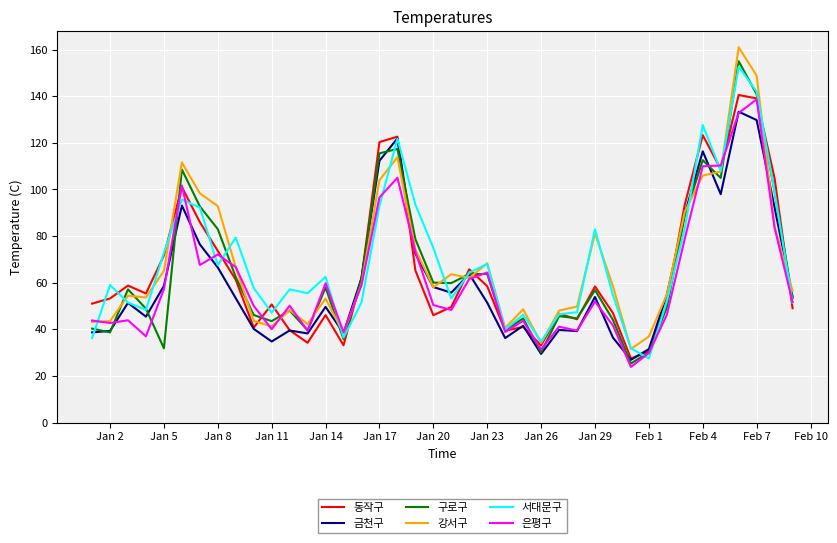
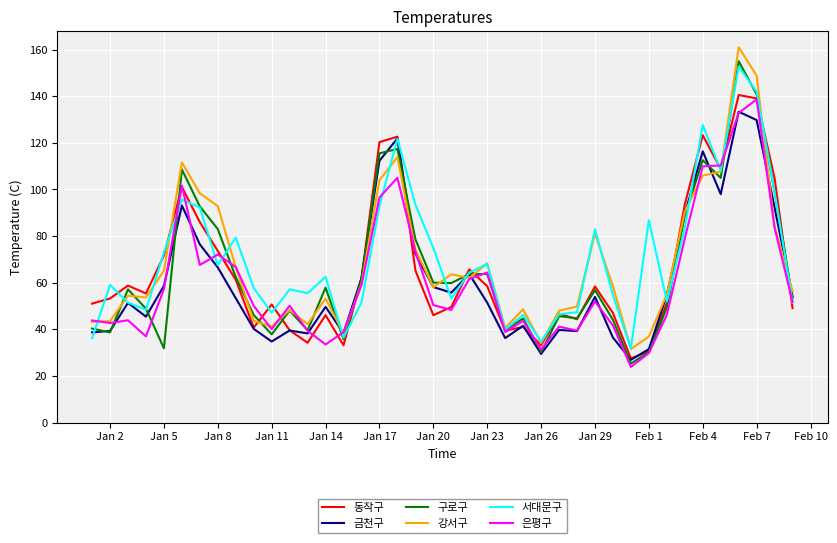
  {
    "동작구": {
      "Jan 2": 53,
      "Jan 5": 72,
      "Jan 8": 74,
      "Jan 11": 51,
      "Jan 14": 46,
      "Jan 17": 120,
      "Jan 20": 46,
      "Jan 23": 58,
      "Jan 29": 58,
      "Feb 4": 123
    },
    "금천구": {
      "Jan 5": 59,
      "Jan 11": 35,
      "Jan 14": 50,
      "Jan 17": 112,
      "Jan 23": 51,
      "Jan 29": 54,
      "Feb 4": 116,
      "Feb 7": 130
    },
    "구로구": {
      "Jan 5": 32,
      "Jan 8": 83,
-     "Jan 11": 43,
+     "Jan 11": 38,
      "Jan 14": 58,
      "Jan 17": 115,
      "Jan 20": 60,
      "Jan 29": 57,
      "Feb 4": 113
    },
    "강서구": {
      "Jan 5": 65,
      "Jan 8": 93,
      "Jan 11": 41,
      "Jan 14": 53,
      "Jan 17": 104,
      "Jan 29": 81,
      "Feb 1": 37,
      "Feb 4": 106,
      "Feb 7": 149
    },
    "서대문구": {
      "Jan 2": 59,
      "Jan 5": 73,
      "Jan 11": 47,
      "Jan 14": 63,
      "Jan 17": 93,
      "Jan 20": 75,
      "Jan 29": 83,
-     "Feb 1": 27,
+     "Feb 1": 87,
      "Feb 4": 128
    },
    "은평구": {
      "Jan 5": 57,
      "Jan 8": 72,
      "Jan 11": 40,
-     "Jan 14": 60,
+     "Jan 14": 33,
      "Jan 17": 97,
      "Jan 20": 50,
      "Jan 26": 31,
      "Jan 29": 52,
      "Feb 4": 110
    }
  }
